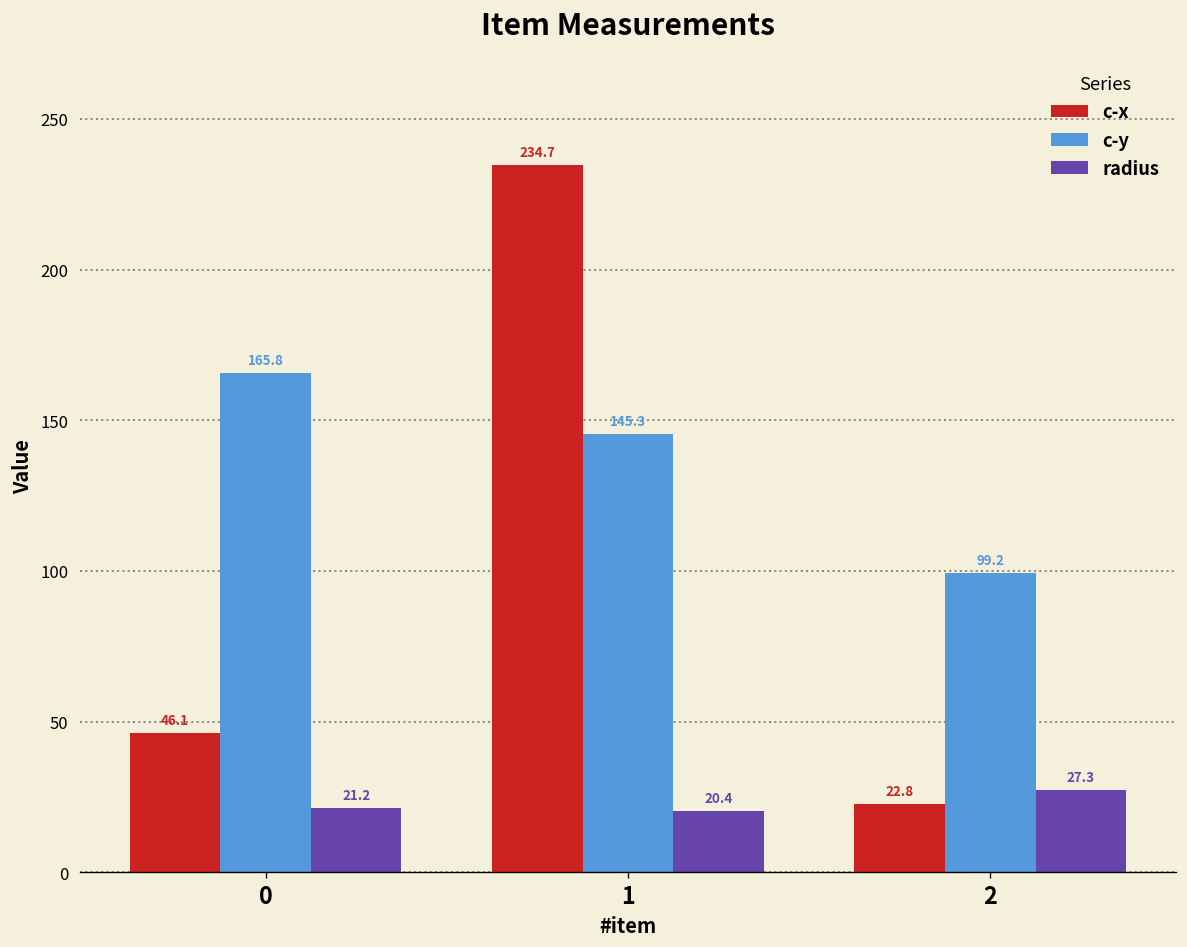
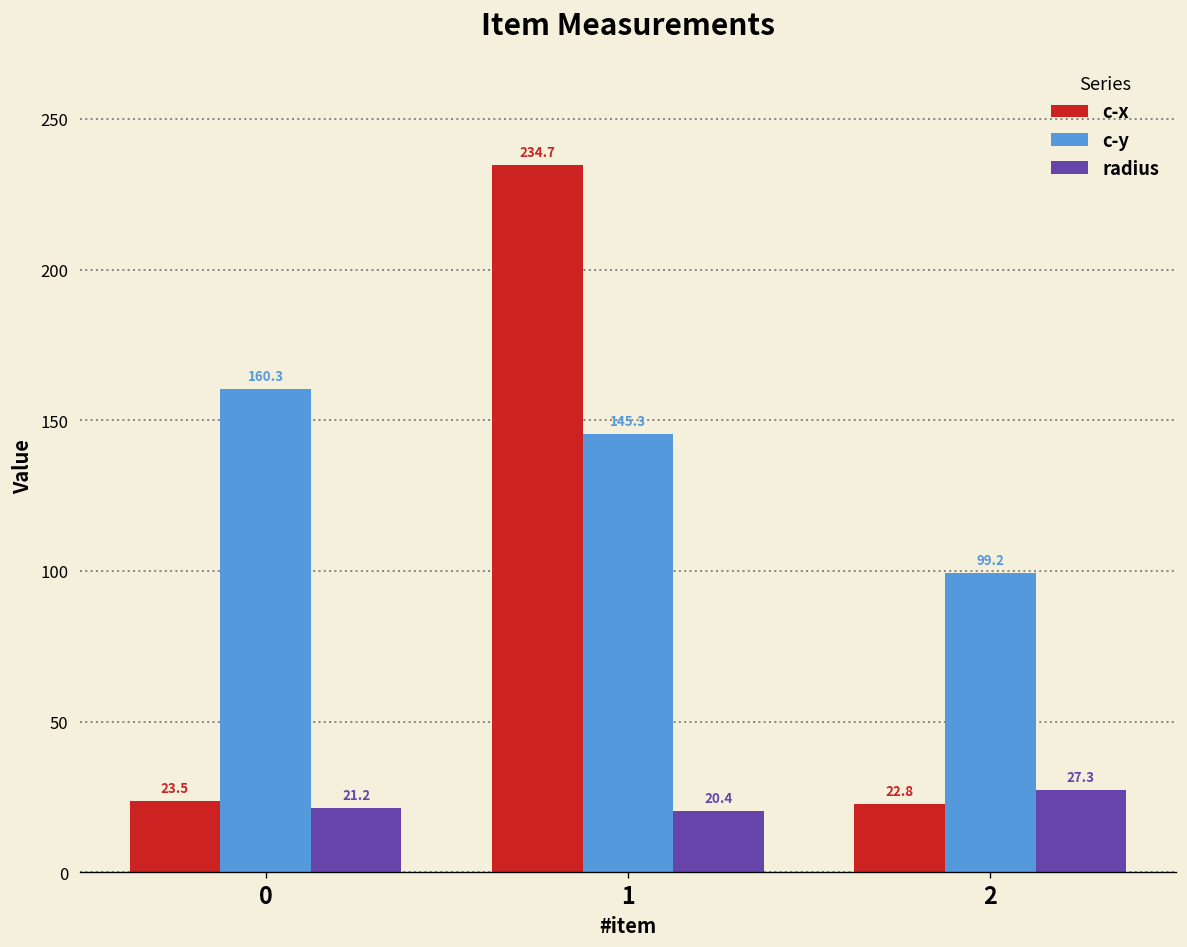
  {
    "c-x": {
-     "0": 46.1,
+     "0": 23.5,
      "1": 234.7,
      "2": 22.8
    },
    "c-y": {
-     "0": 165.8,
+     "0": 160.3,
      "1": 145.3,
      "2": 99.2
    },
    "radius": {
      "0": 21.2,
      "1": 20.4,
      "2": 27.3
    }
  }
